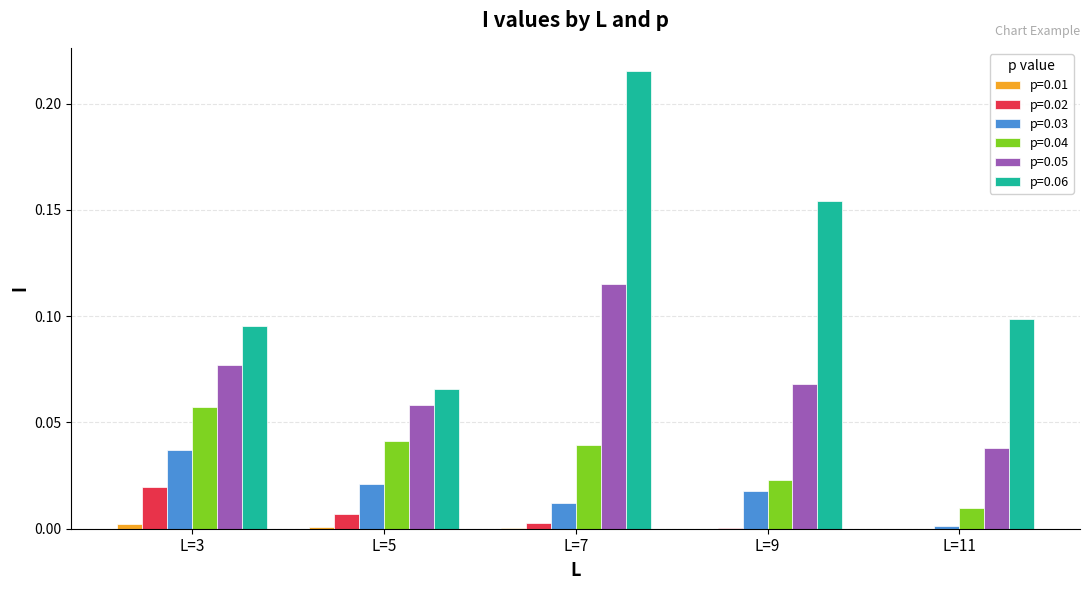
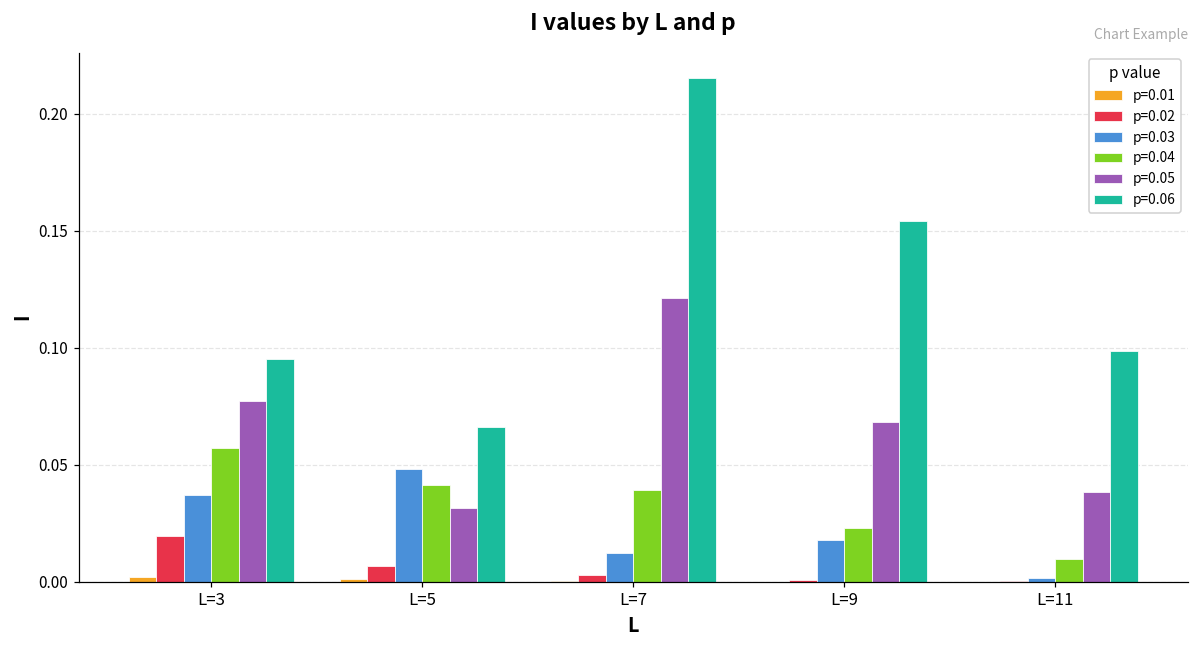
  {
    "p=0.01": {
      "L=3": 0.002
    },
    "p=0.02": {
      "L=3": 0.019,
      "L=5": 0.007,
      "L=7": 0.003
    },
    "p=0.03": {
      "L=3": 0.037,
-     "L=5": 0.021,
+     "L=5": 0.048,
      "L=7": 0.012,
      "L=9": 0.018,
      "L=11": 0.002
    },
    "p=0.04": {
      "L=3": 0.057,
      "L=5": 0.041,
      "L=7": 0.039,
      "L=9": 0.023,
      "L=11": 0.010
    },
    "p=0.05": {
      "L=3": 0.077,
-     "L=5": 0.058,
-     "L=7": 0.115,
+     "L=5": 0.031,
+     "L=7": 0.121,
      "L=9": 0.068,
      "L=11": 0.038
    },
    "p=0.06": {
      "L=3": 0.095,
      "L=5": 0.066,
      "L=7": 0.215,
      "L=9": 0.154,
      "L=11": 0.099
    }
  }
